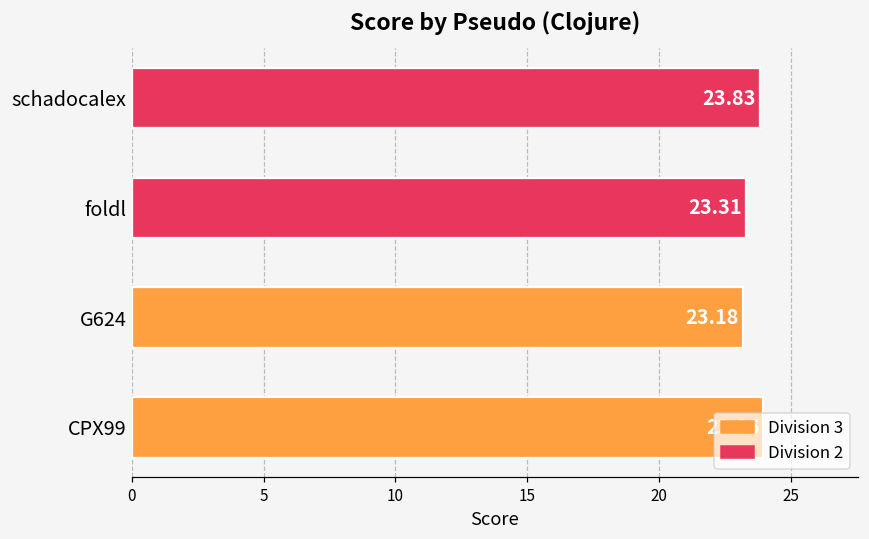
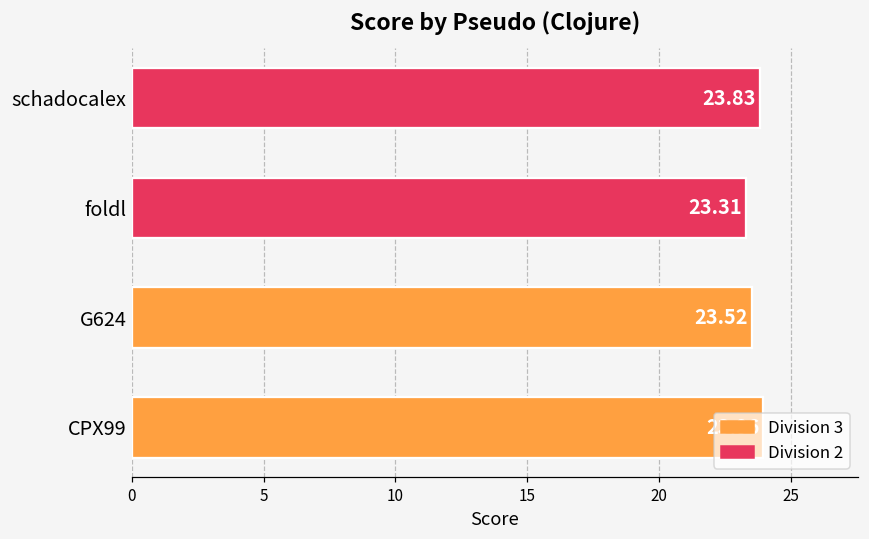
  {
    "schadocalex": 23.83,
    "foldl": 23.31,
-   "G624": 23.18
+   "G624": 23.52
  }
